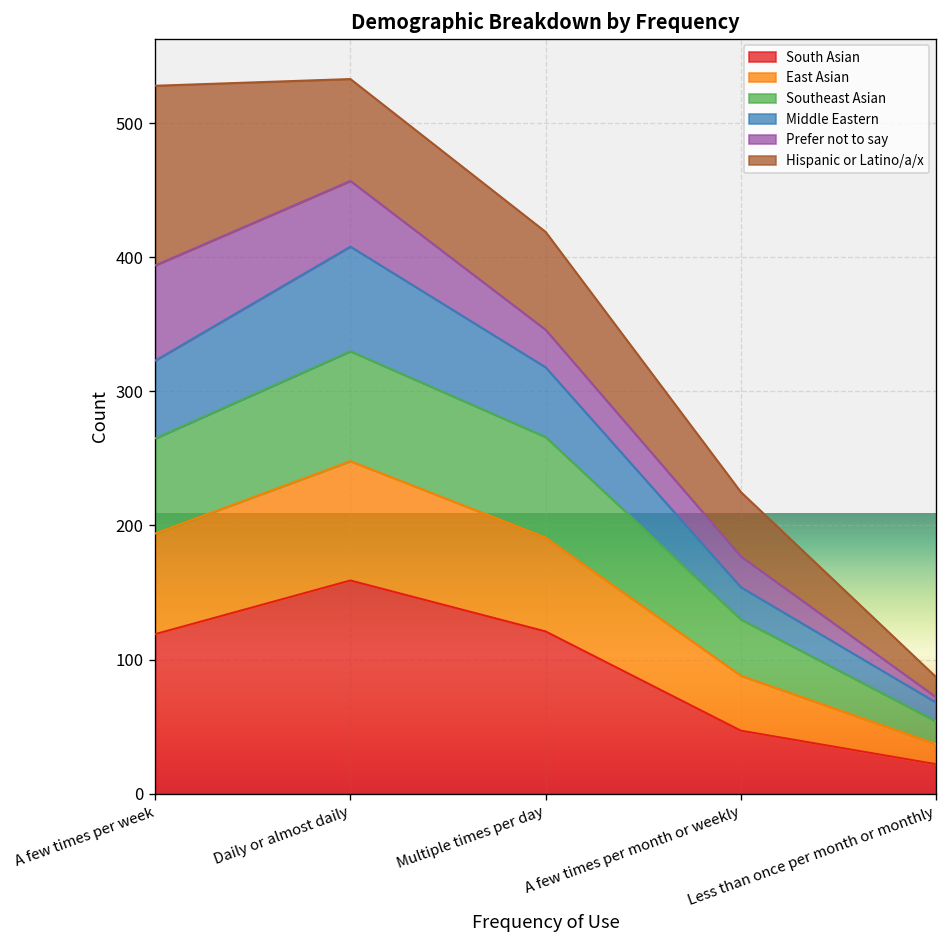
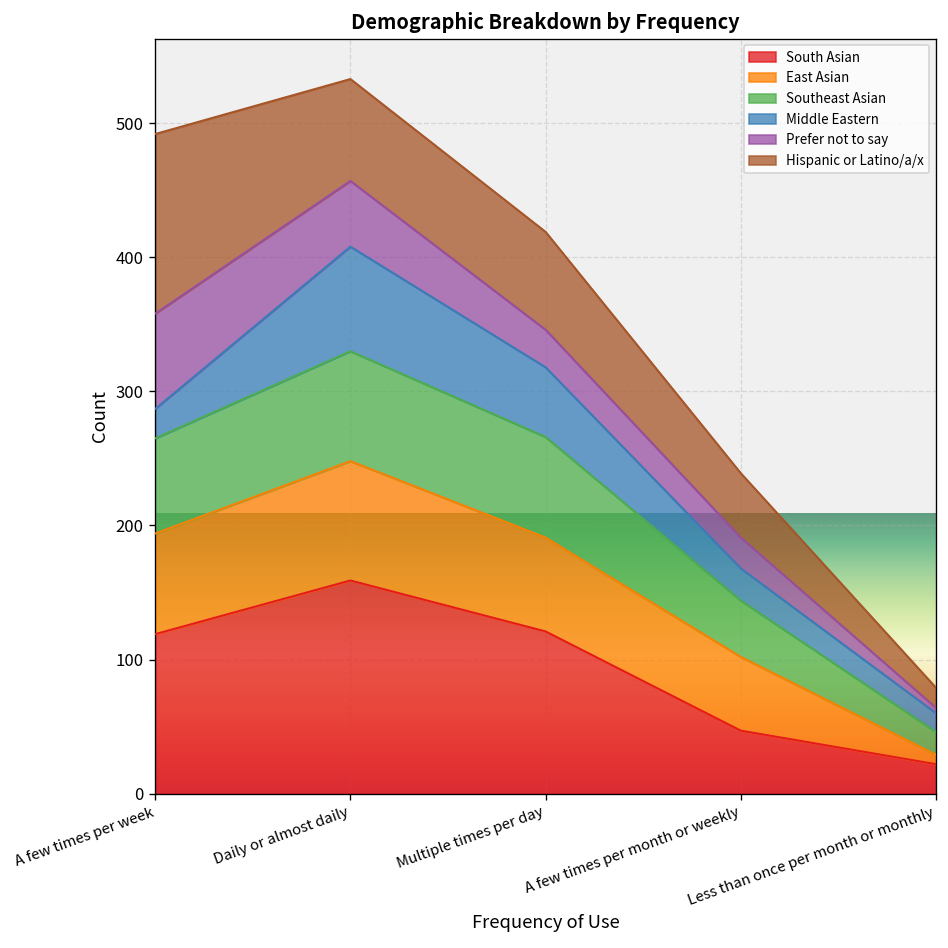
  {
    "South Asian": {
      "A few times per week": 119,
      "Daily or almost daily": 159,
      "Multiple times per day": 121,
      "A few times per month or weekly": 47,
      "Less than once per month or monthly": 22
    },
    "East Asian": {
      "A few times per week": 75,
      "Daily or almost daily": 89,
      "Multiple times per day": 70,
-     "A few times per month or weekly": 41,
-     "Less than once per month or monthly": 15
+     "A few times per month or weekly": 55,
+     "Less than once per month or monthly": 7
    },
    "Southeast Asian": {
      "A few times per week": 71,
      "Daily or almost daily": 82,
      "Multiple times per day": 75,
      "A few times per month or weekly": 42,
      "Less than once per month or monthly": 17
    },
    "Middle Eastern": {
-     "A few times per week": 58,
+     "A few times per week": 22,
      "Daily or almost daily": 78,
      "Multiple times per day": 52,
      "A few times per month or weekly": 24,
      "Less than once per month or monthly": 14
    },
    "Prefer not to say": {
      "A few times per week": 71,
      "Daily or almost daily": 49,
      "Multiple times per day": 28,
      "A few times per month or weekly": 23,
      "Less than once per month or monthly": 4
    },
    "Hispanic or Latino/a/x": {
      "A few times per week": 134,
      "Daily or almost daily": 76,
      "Multiple times per day": 73,
      "A few times per month or weekly": 48,
      "Less than once per month or monthly": 15
    }
  }
